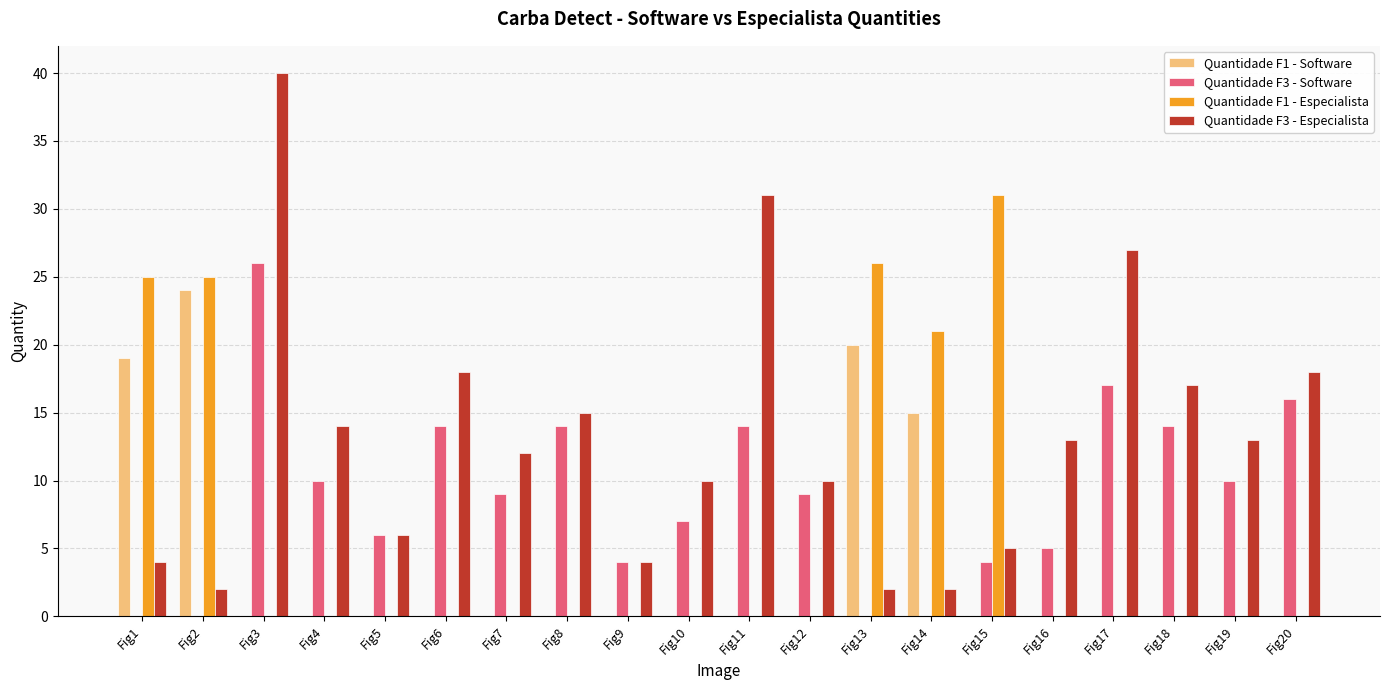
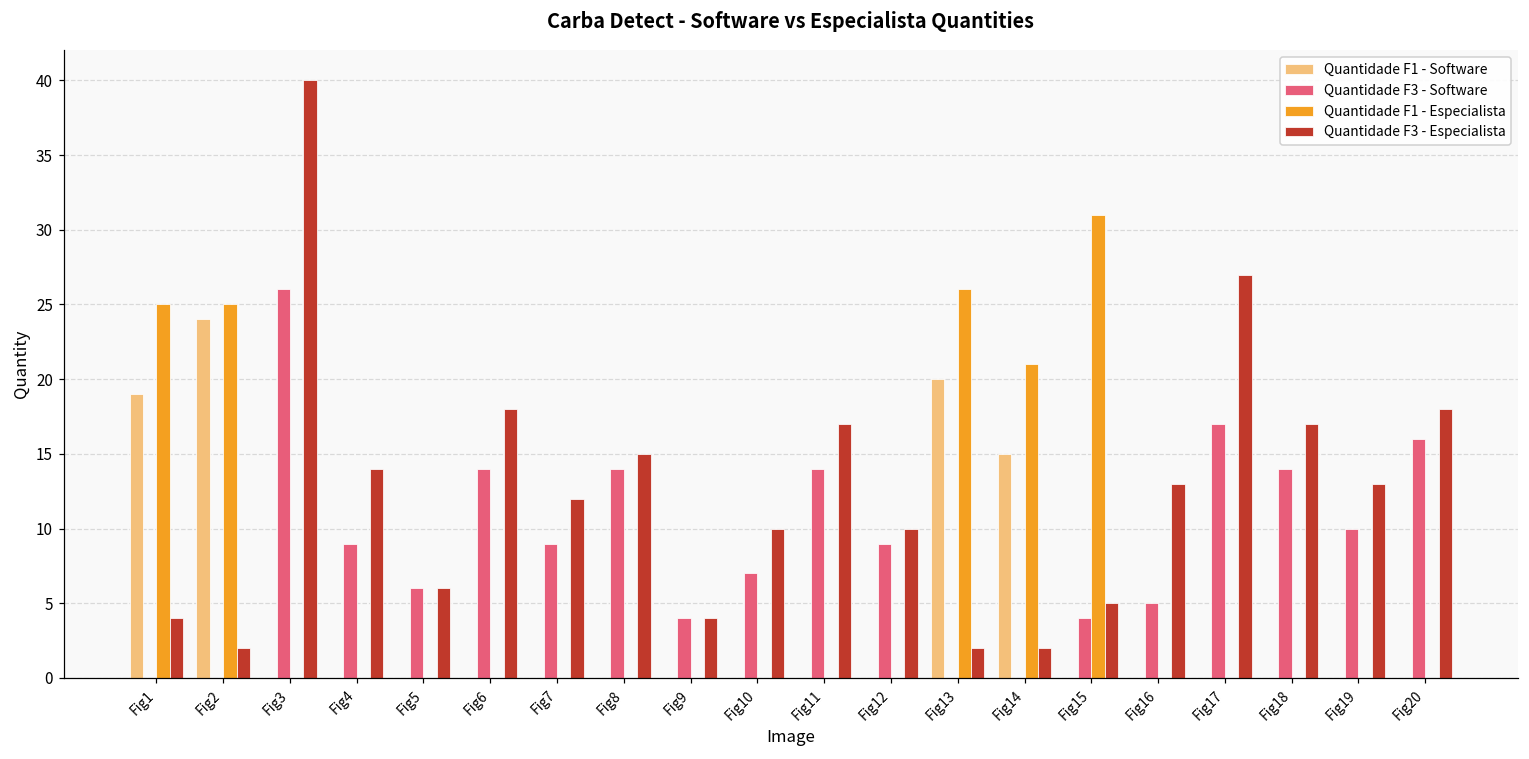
  {
    "Quantidade F1 - Software": {
      "Fig1": 19,
      "Fig2": 24,
      "Fig3": 0,
      "Fig4": 0,
      "Fig5": 0,
      "Fig6": 0,
      "Fig7": 0,
      "Fig8": 0,
      "Fig9": 0,
      "Fig10": 0,
      "Fig11": 0,
      "Fig12": 0,
      "Fig13": 20,
      "Fig14": 15,
      "Fig15": 0,
      "Fig16": 0,
      "Fig17": 0,
      "Fig18": 0,
      "Fig19": 0,
      "Fig20": 0
    },
    "Quantidade F3 - Software": {
      "Fig1": 0,
      "Fig2": 0,
      "Fig3": 26,
-     "Fig4": 10,
+     "Fig4": 9,
      "Fig5": 6,
      "Fig6": 14,
      "Fig7": 9,
      "Fig8": 14,
      "Fig9": 4,
      "Fig10": 7,
      "Fig11": 14,
      "Fig12": 9,
      "Fig13": 0,
      "Fig14": 0,
      "Fig15": 4,
      "Fig16": 5,
      "Fig17": 17,
      "Fig18": 14,
      "Fig19": 10,
      "Fig20": 16
    },
    "Quantidade F1 - Especialista": {
      "Fig1": 25,
      "Fig2": 25,
      "Fig3": 0,
      "Fig4": 0,
      "Fig5": 0,
      "Fig6": 0,
      "Fig7": 0,
      "Fig8": 0,
      "Fig9": 0,
      "Fig10": 0,
      "Fig11": 0,
      "Fig12": 0,
      "Fig13": 26,
      "Fig14": 21,
      "Fig15": 31,
      "Fig16": 0,
      "Fig17": 0,
      "Fig18": 0,
      "Fig19": 0,
      "Fig20": 0
    },
    "Quantidade F3 - Especialista": {
      "Fig1": 4,
      "Fig2": 2,
      "Fig3": 40,
      "Fig4": 14,
      "Fig5": 6,
      "Fig6": 18,
      "Fig7": 12,
      "Fig8": 15,
      "Fig9": 4,
      "Fig10": 10,
-     "Fig11": 31,
+     "Fig11": 17,
      "Fig12": 10,
      "Fig13": 2,
      "Fig14": 2,
      "Fig15": 5,
      "Fig16": 13,
      "Fig17": 27,
      "Fig18": 17,
      "Fig19": 13,
      "Fig20": 18
    }
  }
